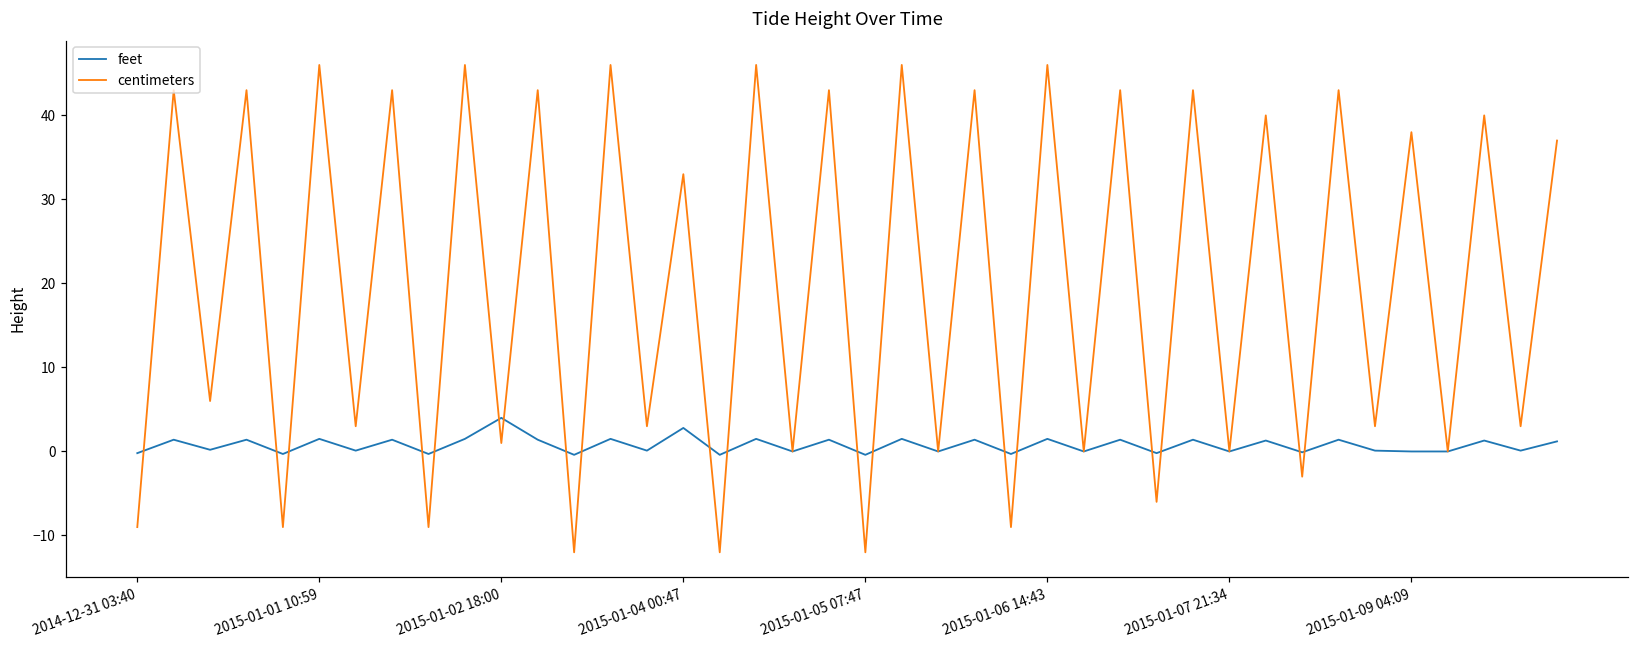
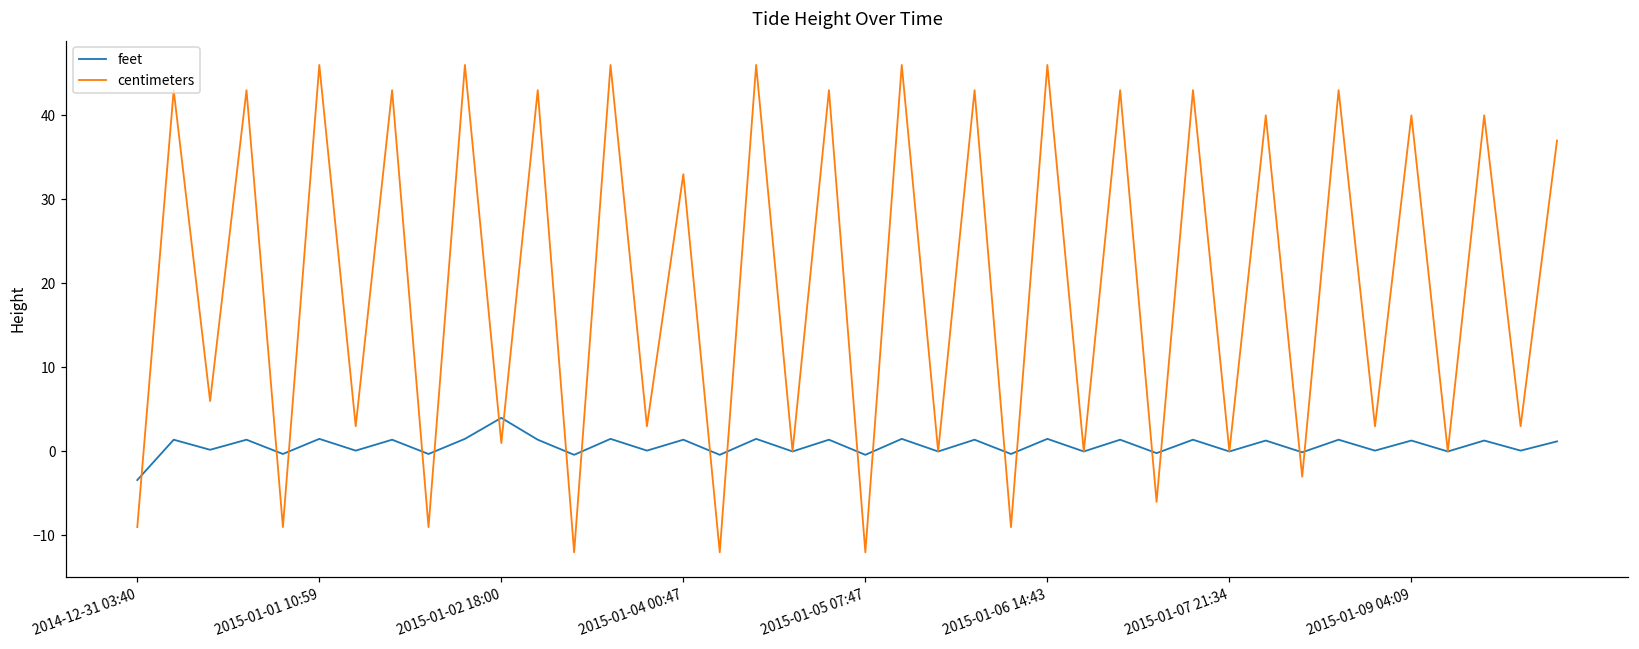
  {
    "feet": {
-     "2014-12-31 03:40": 0,
+     "2014-12-31 03:40": -3,
      "2015-01-01 10:59": 2,
      "2015-01-02 18:00": 4,
-     "2015-01-04 00:47": 3,
+     "2015-01-04 00:47": 1,
      "2015-01-05 07:47": 0,
      "2015-01-06 14:43": 2,
-     "2015-01-09 04:09": 0
+     "2015-01-09 04:09": 1
    },
    "centimeters": {
      "2014-12-31 03:40": -9,
      "2015-01-01 10:59": 46,
      "2015-01-02 18:00": 1,
      "2015-01-04 00:47": 33,
      "2015-01-05 07:47": -12,
      "2015-01-06 14:43": 46,
-     "2015-01-09 04:09": 38
+     "2015-01-09 04:09": 40
    }
  }
